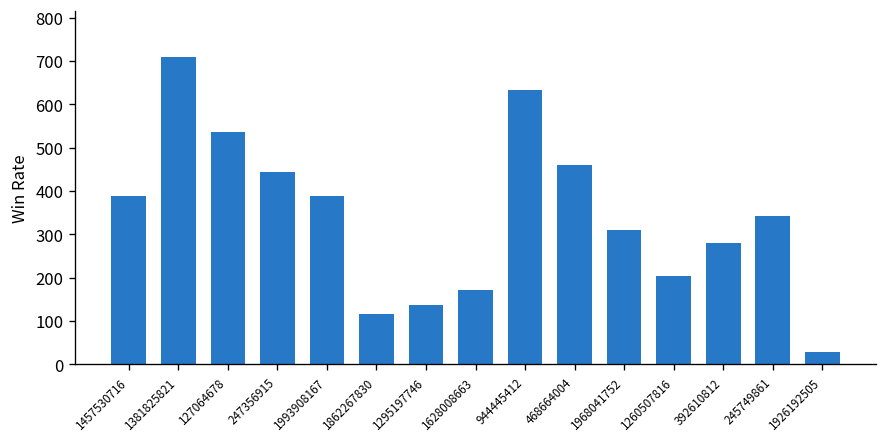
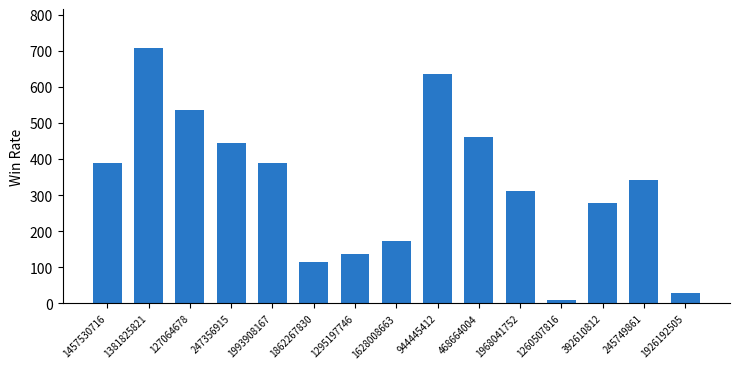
  {
    "1457530716": 390,
    "1381825821": 710,
    "127064678": 540,
    "247356915": 440,
    "1993908167": 390,
    "1862267830": 120,
    "1295197746": 140,
    "1628008663": 170,
    "944445412": 630,
    "468664004": 460,
    "1968041752": 310,
-   "1260507816": 200,
+   "1260507816": 10,
    "392610812": 280,
    "245749861": 340,
    "1926192505": 30
  }
